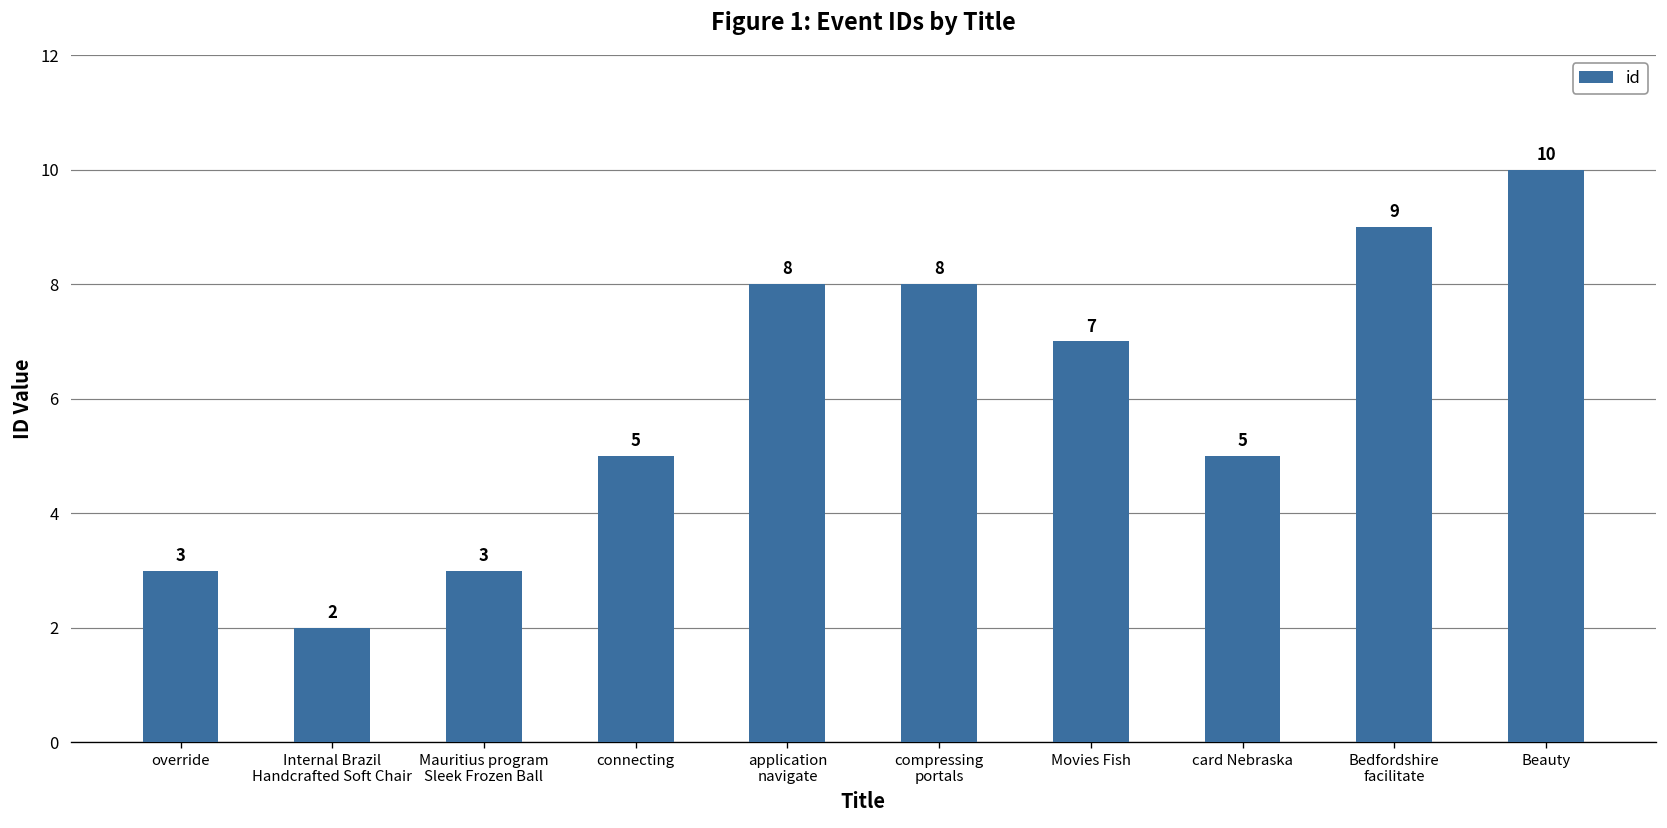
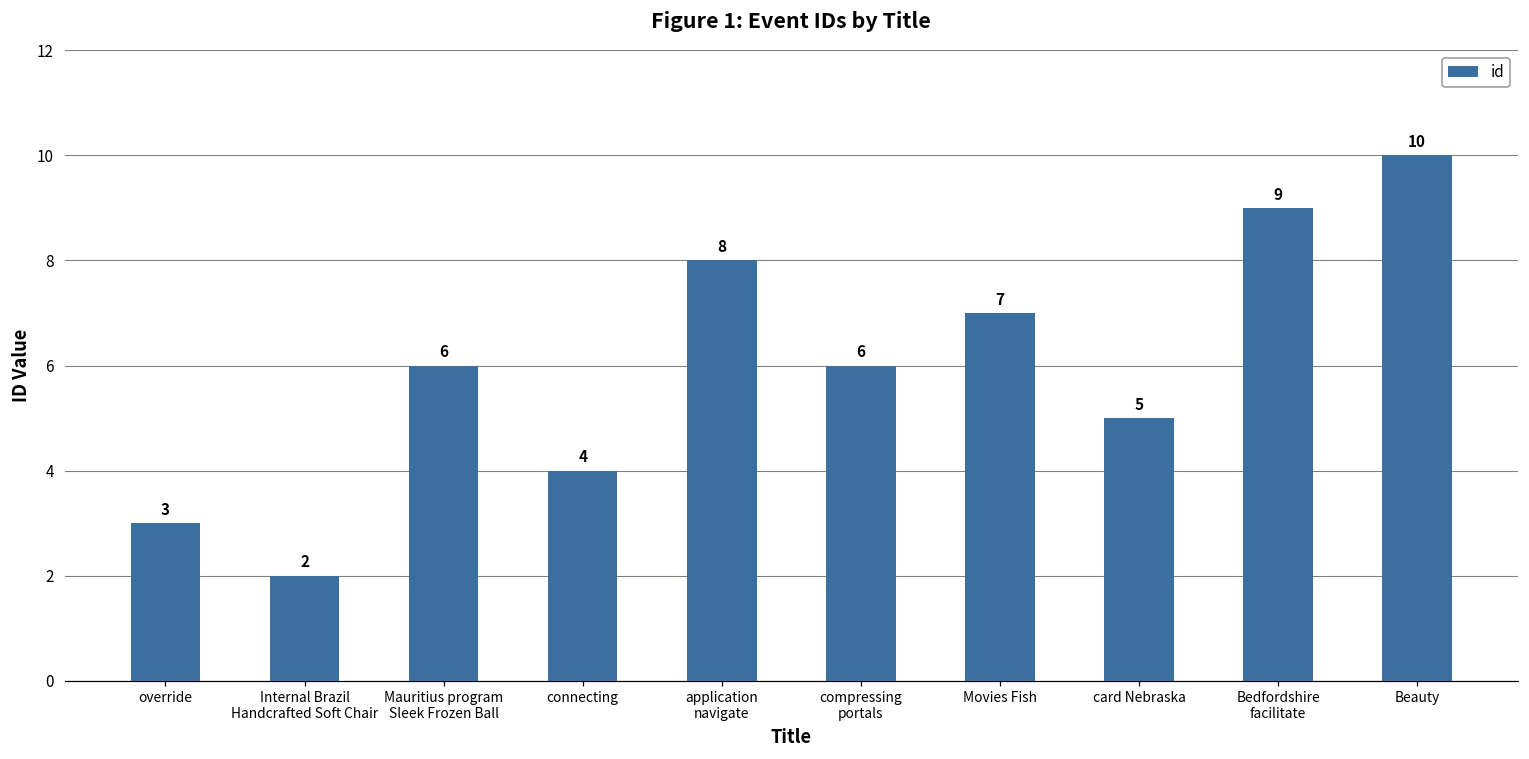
  {
    "override": 3,
    "Internal Brazil Handcrafted Soft Chair": 2,
-   "Mauritius program Sleek Frozen Ball": 3,
-   "connecting": 5,
+   "Mauritius program Sleek Frozen Ball": 6,
+   "connecting": 4,
    "application navigate": 8,
-   "compressing portals": 8,
+   "compressing portals": 6,
    "Movies Fish": 7,
    "card Nebraska": 5,
    "Bedfordshire facilitate": 9,
    "Beauty": 10
  }
